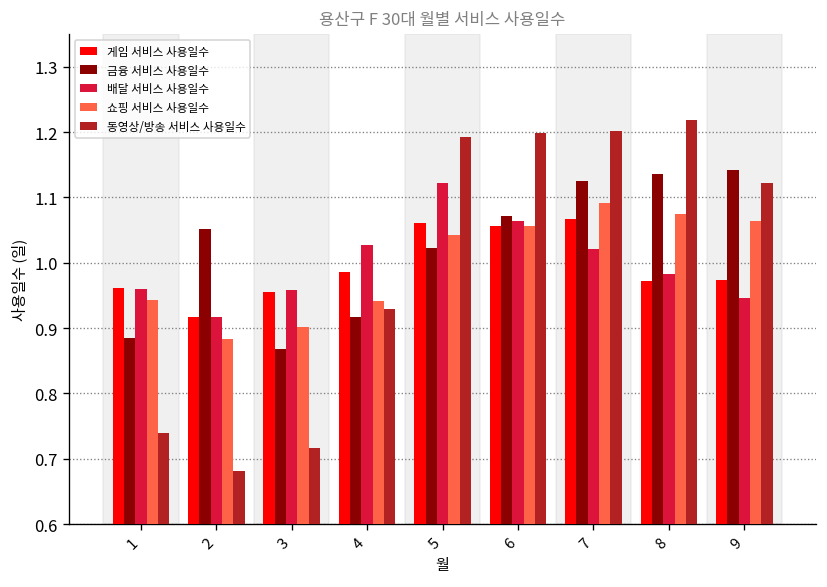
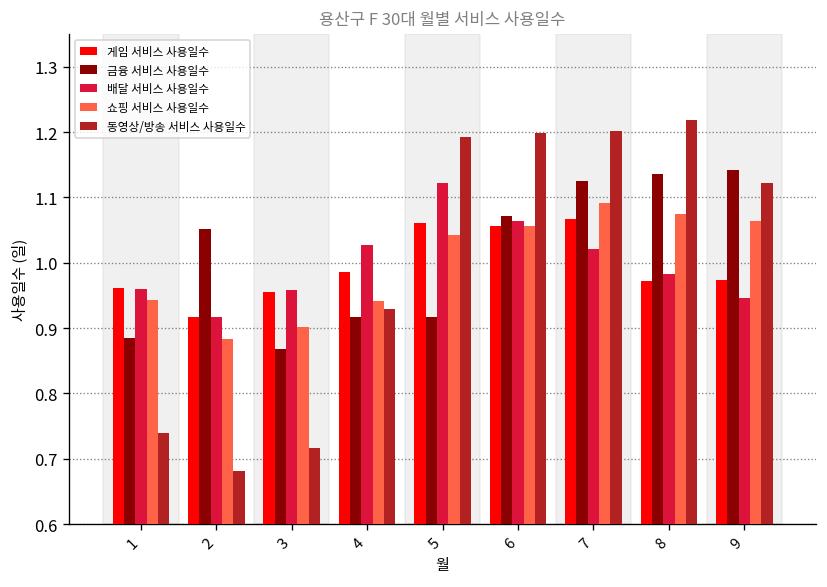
  {
    "게임 서비스 사용일수": {
      "1": 0.96,
      "2": 0.92,
      "3": 0.95,
      "4": 0.99,
      "5": 1.06,
      "6": 1.06,
      "7": 1.07,
      "8": 0.97,
      "9": 0.97
    },
    "금융 서비스 사용일수": {
      "1": 0.88,
      "2": 1.05,
      "3": 0.87,
      "4": 0.92,
-     "5": 1.02,
+     "5": 0.92,
      "6": 1.07,
      "7": 1.13,
      "8": 1.14,
      "9": 1.14
    },
    "쇼핑 서비스 사용일수": {
      "1": 0.94,
      "2": 0.88,
      "3": 0.90,
      "4": 0.94,
      "5": 1.04,
      "6": 1.06,
      "7": 1.09,
      "8": 1.08,
      "9": 1.06
    }
  }
